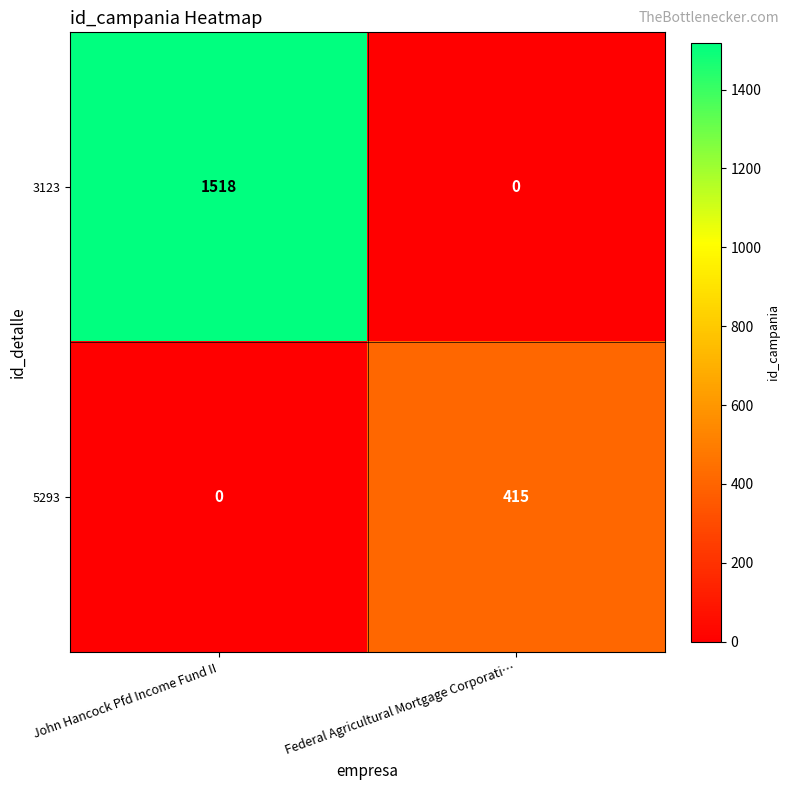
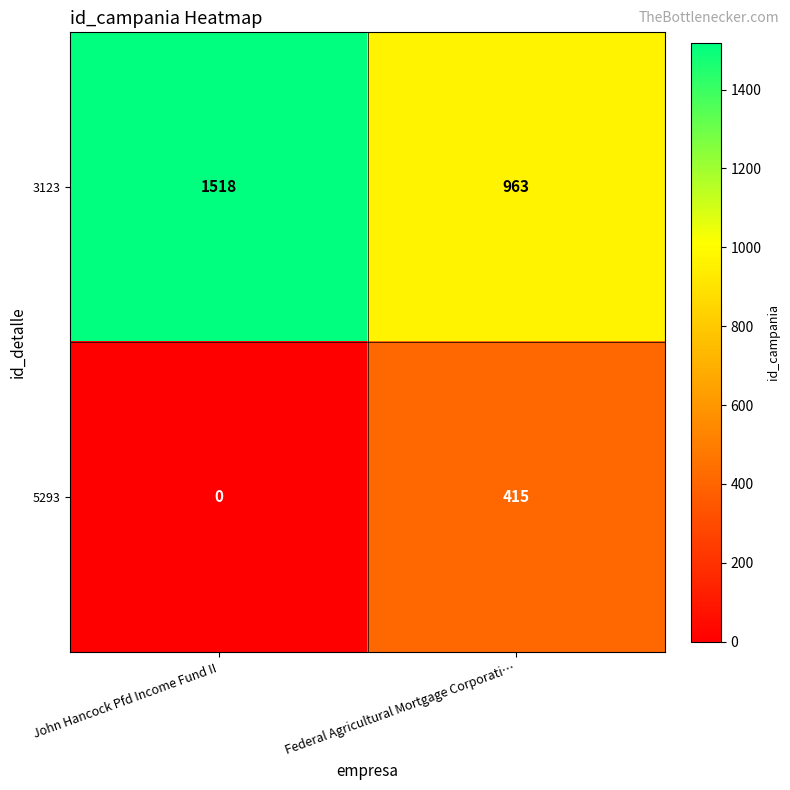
  {
    "3123": {
      "John Hancock Pfd Income Fund II": 1518,
-     "Federal Agricultural Mortgage Corporati…": 0
+     "Federal Agricultural Mortgage Corporati…": 963
    },
    "5293": {
      "John Hancock Pfd Income Fund II": 0,
      "Federal Agricultural Mortgage Corporati…": 415
    }
  }
